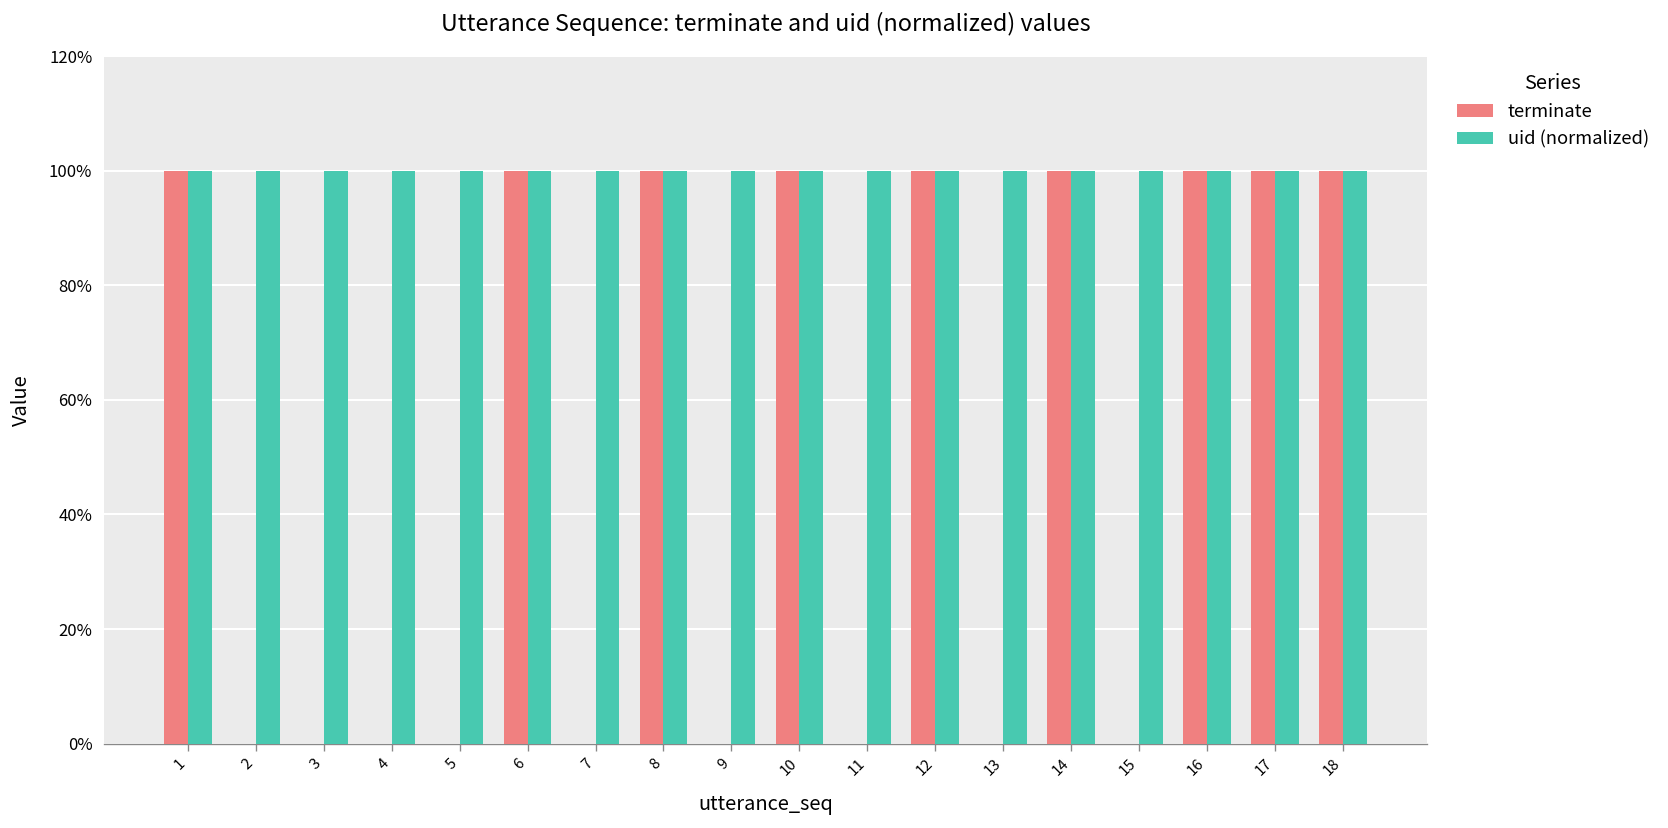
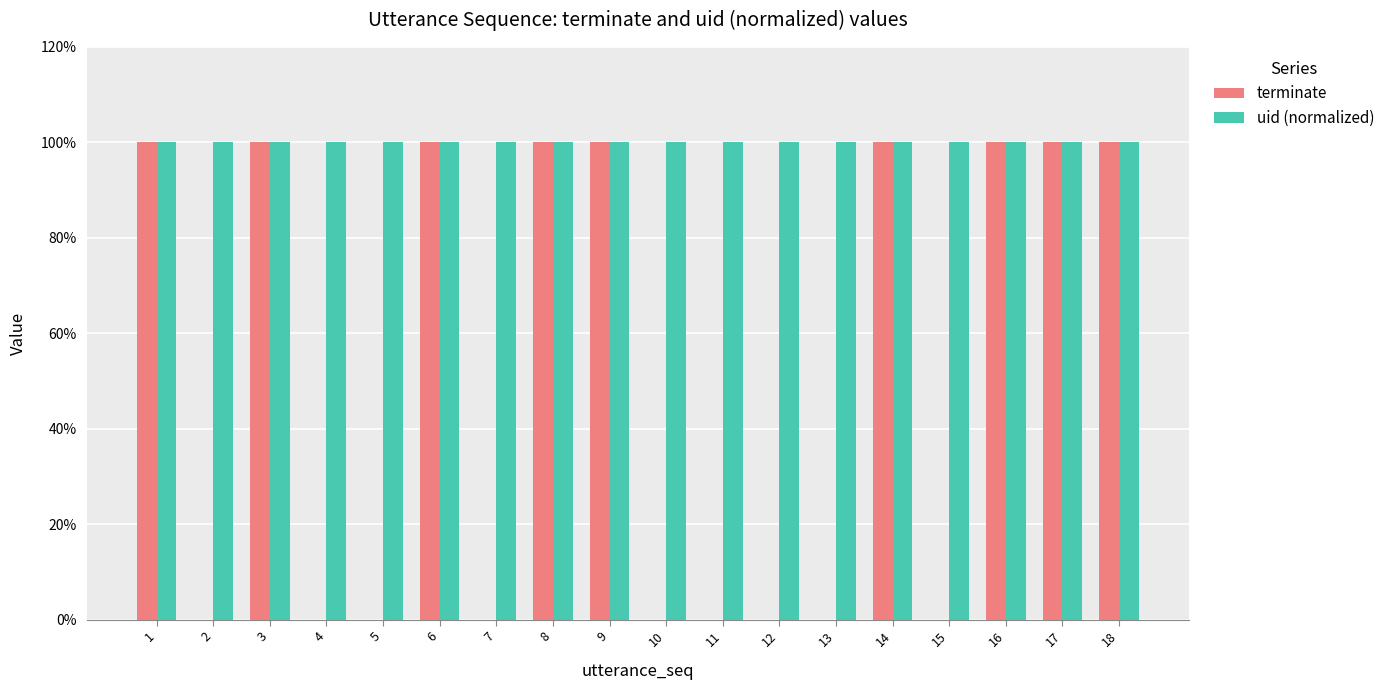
  {
    "terminate": {
      "1": "100%",
      "2": "0%",
-     "3": "0%",
+     "3": "100%",
      "4": "0%",
      "5": "0%",
      "6": "100%",
      "7": "0%",
      "8": "100%",
-     "9": "0%",
-     "10": "100%",
+     "9": "100%",
+     "10": "0%",
      "11": "0%",
-     "12": "100%",
+     "12": "0%",
      "13": "0%",
      "14": "100%",
      "15": "0%",
      "16": "100%",
      "17": "100%",
      "18": "100%"
    },
    "uid (normalized)": {
      "1": "100%",
      "2": "100%",
      "3": "100%",
      "4": "100%",
      "5": "100%",
      "6": "100%",
      "7": "100%",
      "8": "100%",
      "9": "100%",
      "10": "100%",
      "11": "100%",
      "12": "100%",
      "13": "100%",
      "14": "100%",
      "15": "100%",
      "16": "100%",
      "17": "100%",
      "18": "100%"
    }
  }
